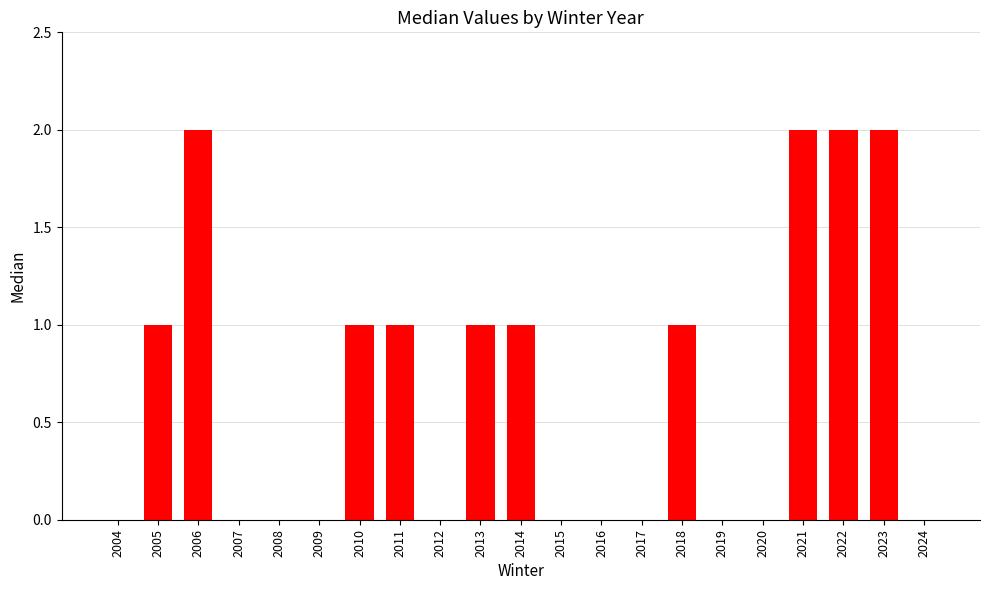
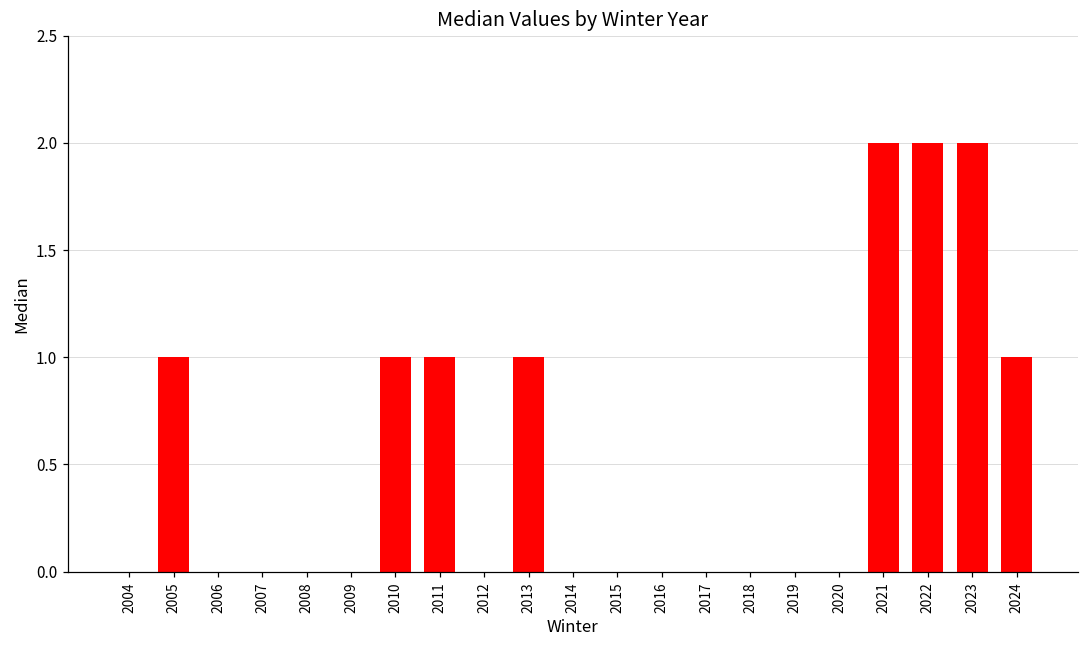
  {
    "2004": 0,
    "2005": 1,
-   "2006": 2,
+   "2006": 0,
    "2007": 0,
    "2008": 0,
    "2009": 0,
    "2010": 1,
    "2011": 1,
    "2012": 0,
    "2013": 1,
-   "2014": 1,
+   "2014": 0,
    "2015": 0,
    "2016": 0,
    "2017": 0,
-   "2018": 1,
+   "2018": 0,
    "2019": 0,
    "2020": 0,
    "2021": 2,
    "2022": 2,
    "2023": 2,
-   "2024": 0
+   "2024": 1
  }
